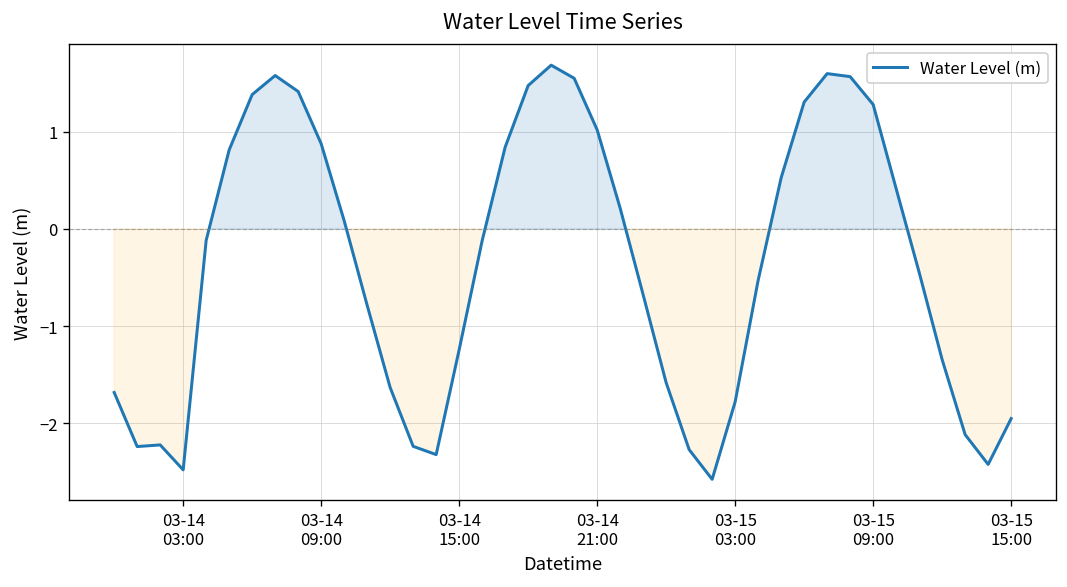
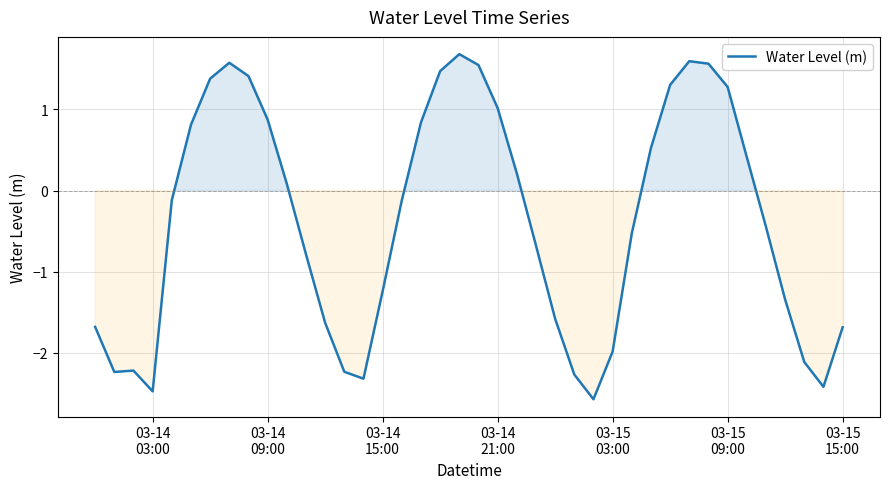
  {
    "03-14 03:00": -2.5,
    "03-14 09:00": 0.9,
    "03-14 15:00": -1.2,
    "03-14 21:00": 1.0,
-   "03-15 03:00": -1.8,
+   "03-15 03:00": -2.0,
    "03-15 09:00": 1.3,
-   "03-15 15:00": -2.0
+   "03-15 15:00": -1.7
  }
